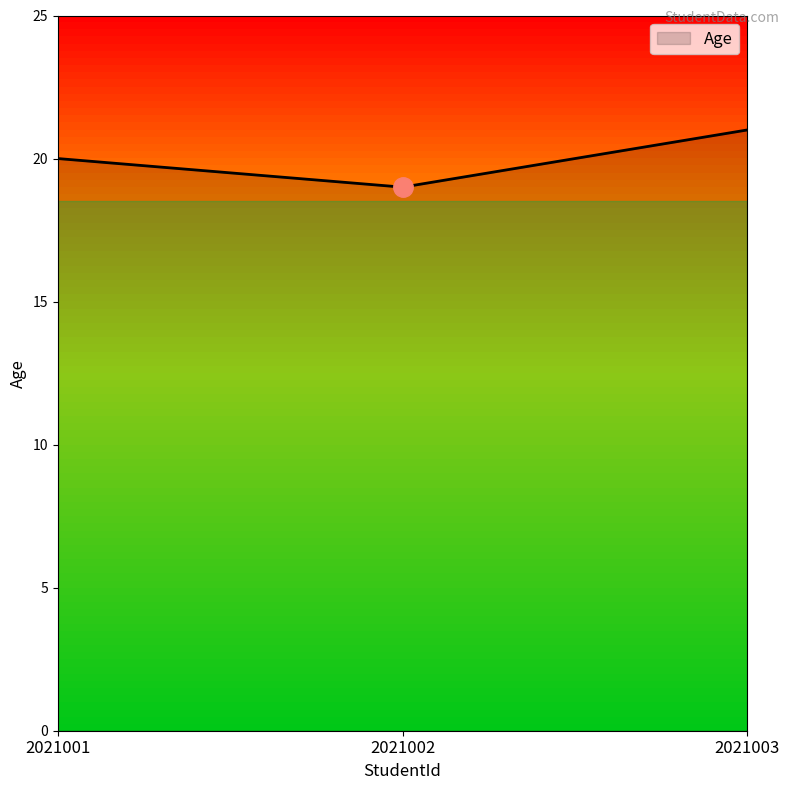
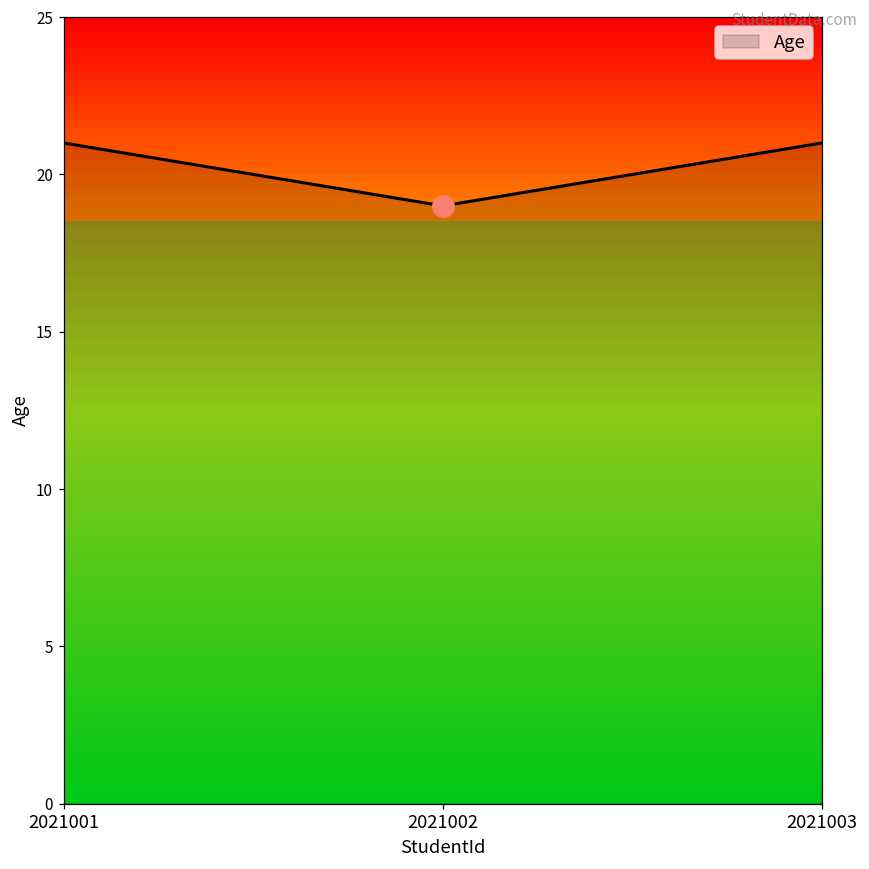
  {
    "Age": {
-     "2021001": 20,
+     "2021001": 21,
      "2021003": 21
    }
  }
